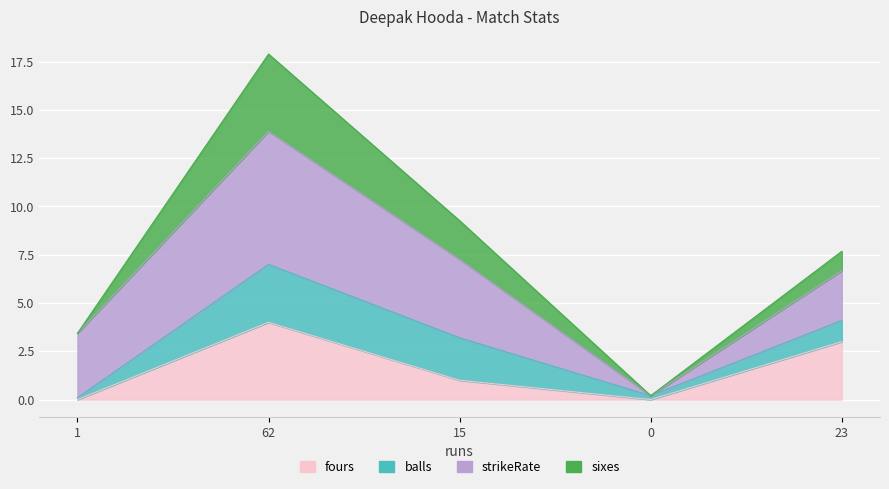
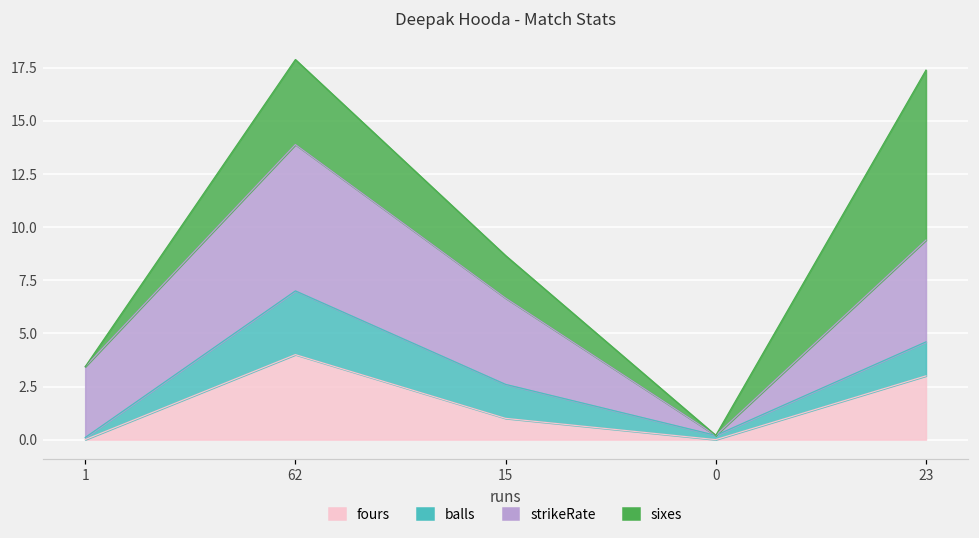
  {
    "fours": {
      "62": 4.0,
      "15": 1.0,
      "0": 0.0,
      "23": 3.0
    },
    "balls": {
      "62": 3.0,
-     "15": 2.2,
-     "23": 1.1
+     "15": 1.6,
+     "23": 1.6
    },
    "strikeRate": {
      "62": 6.9,
      "15": 4.1,
-     "23": 2.6
+     "23": 4.8
    },
    "sixes": {
      "62": 4,
      "15": 2,
-     "23": 1
+     "23": 8
    }
  }
